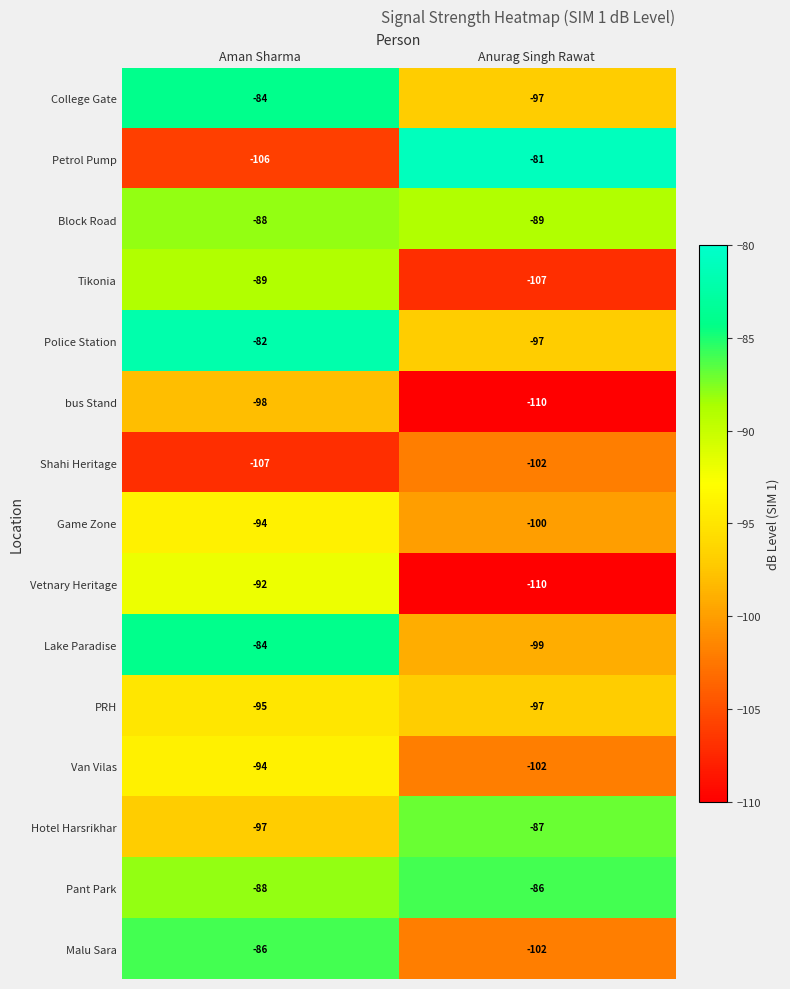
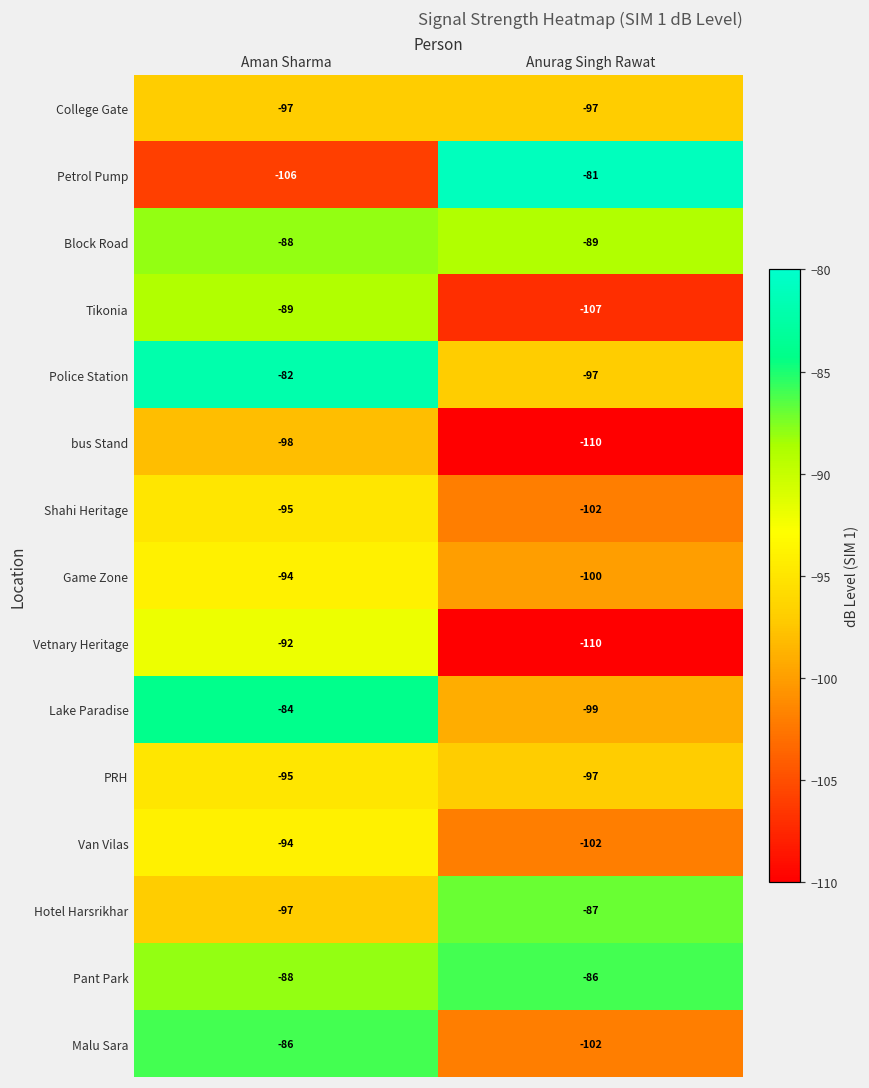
  {
    "College Gate": {
-     "Aman Sharma": -84,
+     "Aman Sharma": -97,
      "Anurag Singh Rawat": -97
    },
    "Petrol Pump": {
      "Aman Sharma": -106,
      "Anurag Singh Rawat": -81
    },
    "Block Road": {
      "Aman Sharma": -88,
      "Anurag Singh Rawat": -89
    },
    "Tikonia": {
      "Aman Sharma": -89,
      "Anurag Singh Rawat": -107
    },
    "Police Station": {
      "Aman Sharma": -82,
      "Anurag Singh Rawat": -97
    },
    "bus Stand": {
      "Aman Sharma": -98,
      "Anurag Singh Rawat": -110
    },
    "Shahi Heritage": {
-     "Aman Sharma": -107,
+     "Aman Sharma": -95,
      "Anurag Singh Rawat": -102
    },
    "Game Zone": {
      "Aman Sharma": -94,
      "Anurag Singh Rawat": -100
    },
    "Vetnary Heritage": {
      "Aman Sharma": -92,
      "Anurag Singh Rawat": -110
    },
    "Lake Paradise": {
      "Aman Sharma": -84,
      "Anurag Singh Rawat": -99
    },
    "PRH": {
      "Aman Sharma": -95,
      "Anurag Singh Rawat": -97
    },
    "Van Vilas": {
      "Aman Sharma": -94,
      "Anurag Singh Rawat": -102
    },
    "Hotel Harsrikhar": {
      "Aman Sharma": -97,
      "Anurag Singh Rawat": -87
    },
    "Pant Park": {
      "Aman Sharma": -88,
      "Anurag Singh Rawat": -86
    },
    "Malu Sara": {
      "Aman Sharma": -86,
      "Anurag Singh Rawat": -102
    }
  }
